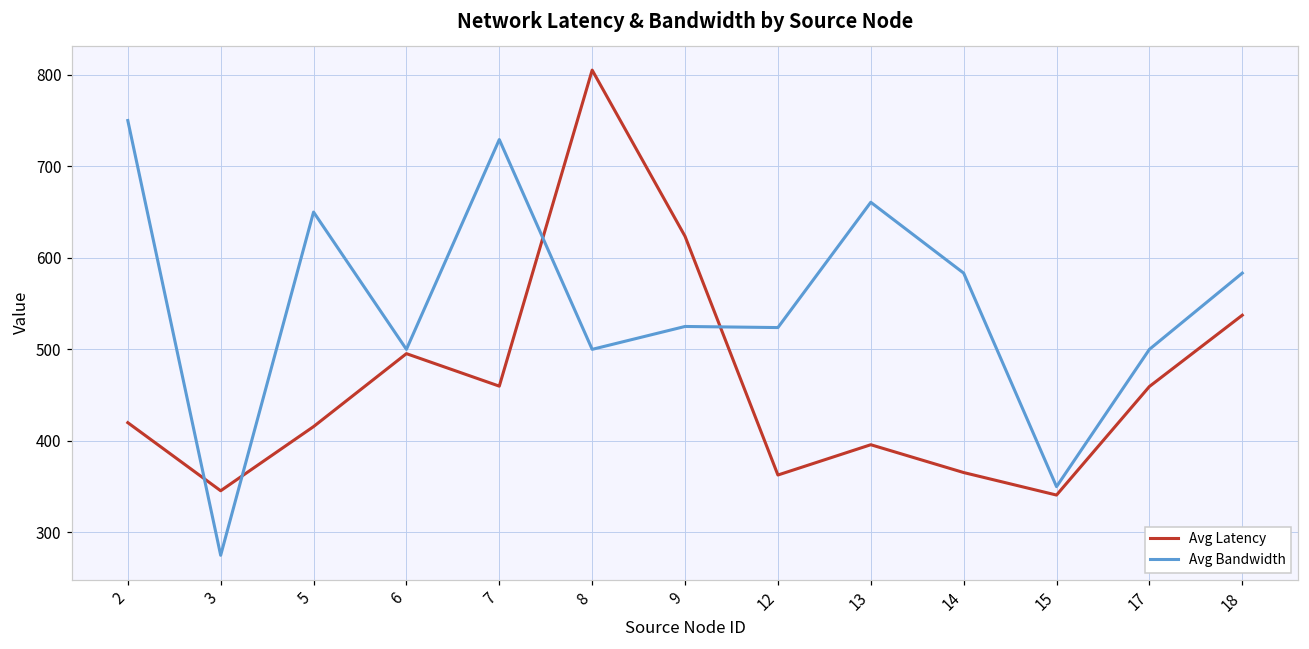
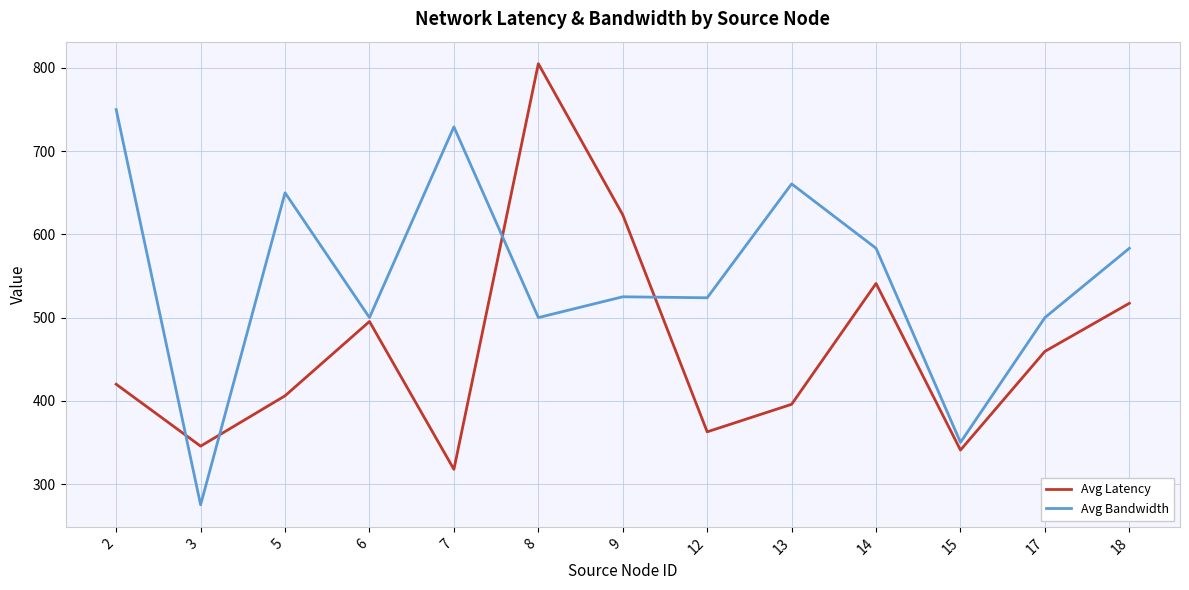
  {
    "Avg Latency": {
      "2": 420,
      "3": 350,
-     "5": 420,
+     "5": 410,
      "6": 500,
-     "7": 460,
+     "7": 320,
      "8": 810,
      "9": 620,
      "12": 360,
      "13": 400,
-     "14": 370,
+     "14": 540,
      "15": 340,
      "17": 460,
-     "18": 540
+     "18": 520
    },
    "Avg Bandwidth": {
      "2": 750,
      "3": 280,
      "5": 650,
      "6": 500,
      "7": 730,
      "8": 500,
      "9": 530,
      "12": 520,
      "13": 660,
      "14": 580,
      "15": 350,
      "17": 500,
      "18": 580
    }
  }
